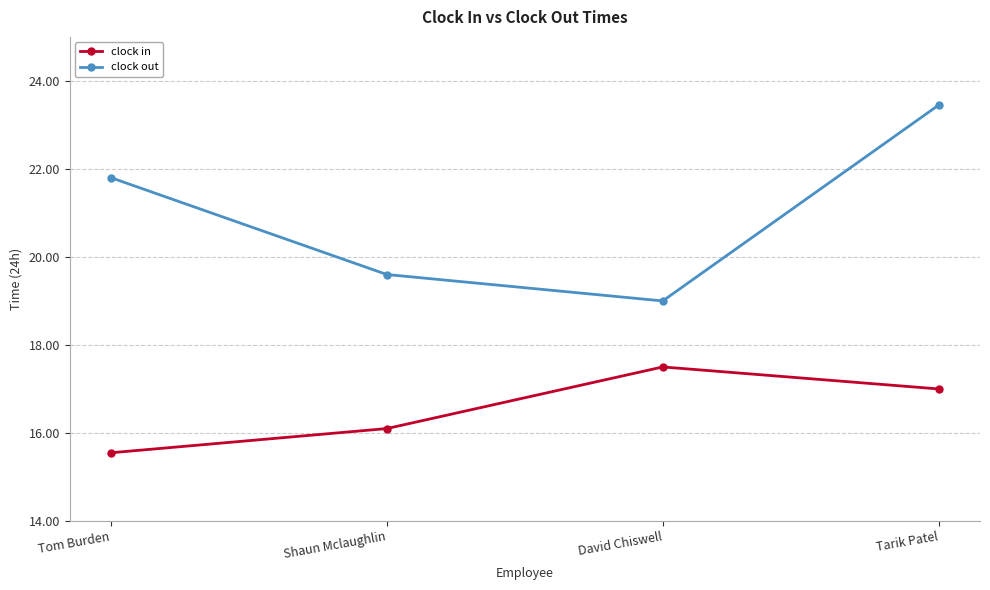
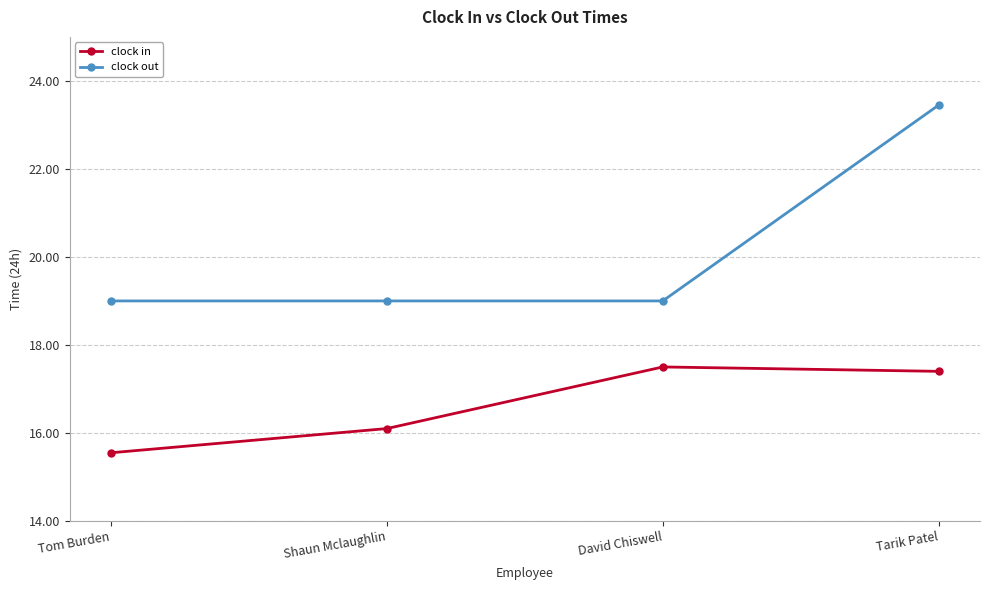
  {
    "clock in": {
      "Tom Burden": 15.6,
      "Shaun Mclaughlin": 16.1,
      "David Chiswell": 17.5,
-     "Tarik Patel": 17.0
+     "Tarik Patel": 17.4
    },
    "clock out": {
-     "Tom Burden": 21.8,
-     "Shaun Mclaughlin": 19.6,
+     "Tom Burden": 19.0,
+     "Shaun Mclaughlin": 19.0,
      "David Chiswell": 19.0,
      "Tarik Patel": 23.5
    }
  }
